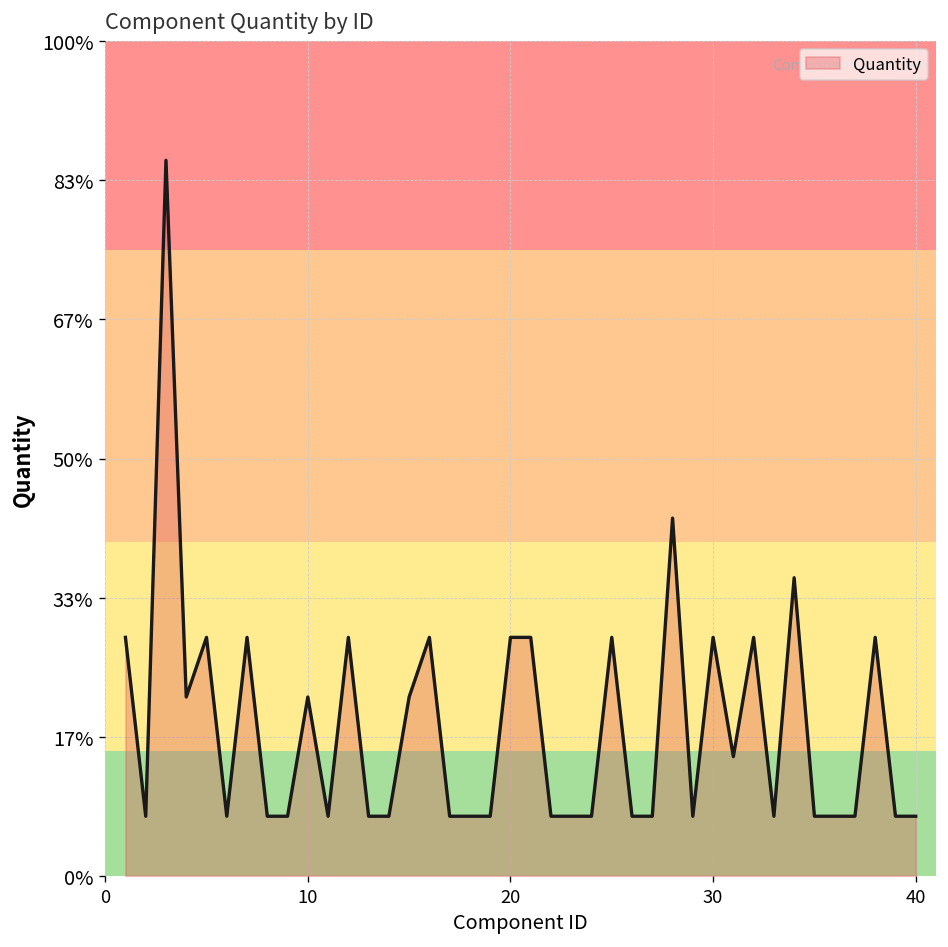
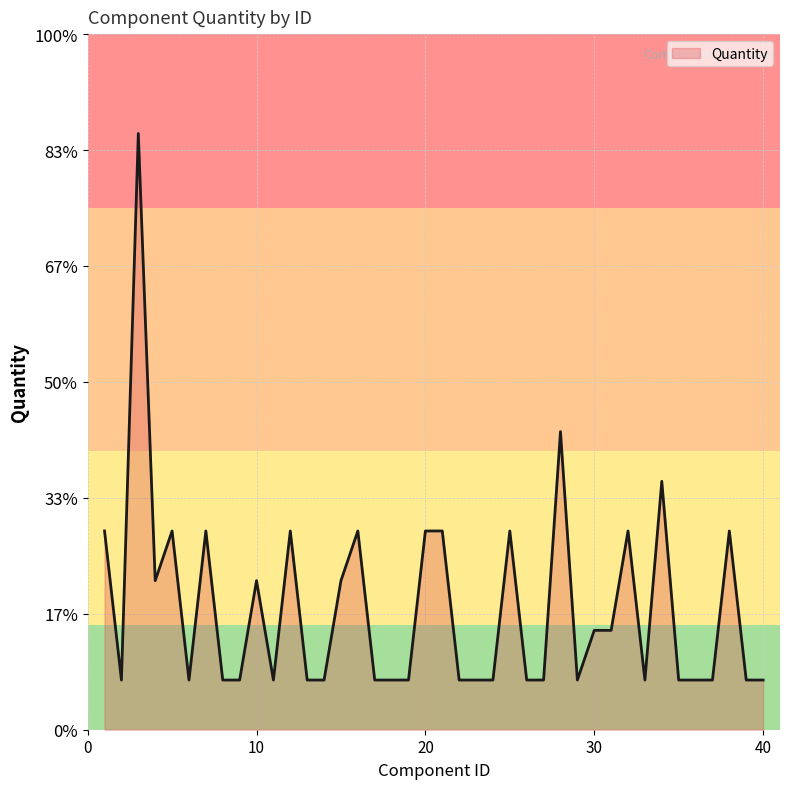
  {
    "10": "21%",
    "20": "29%",
-   "30": "29%",
+   "30": "14%",
    "40": "7%"
  }
